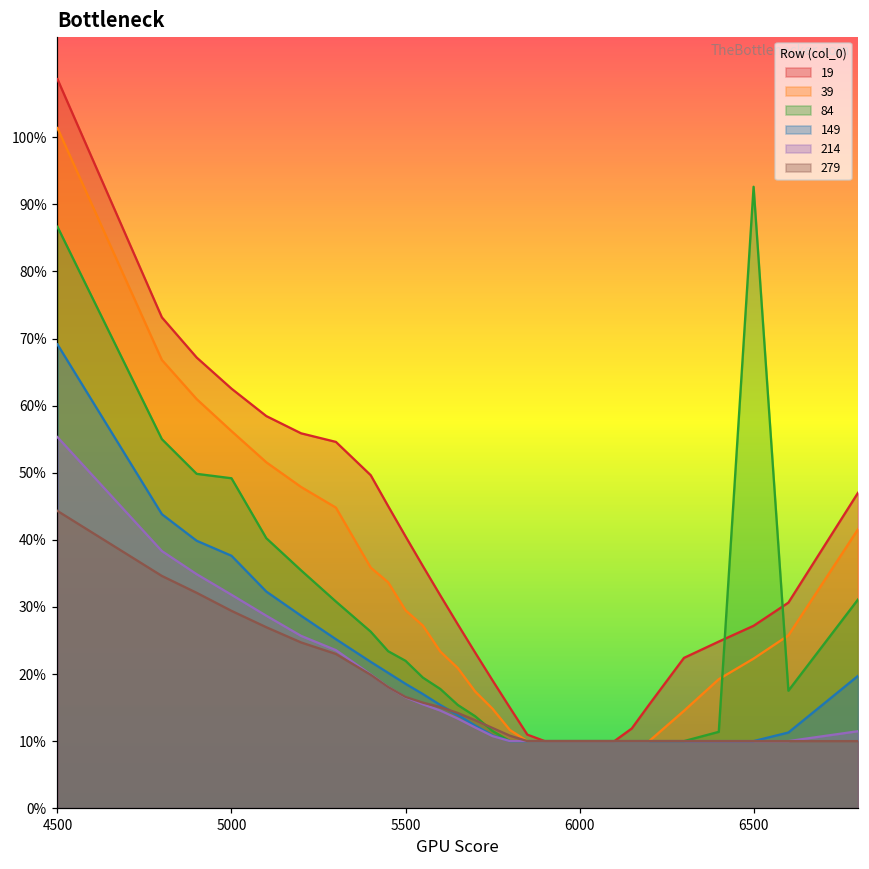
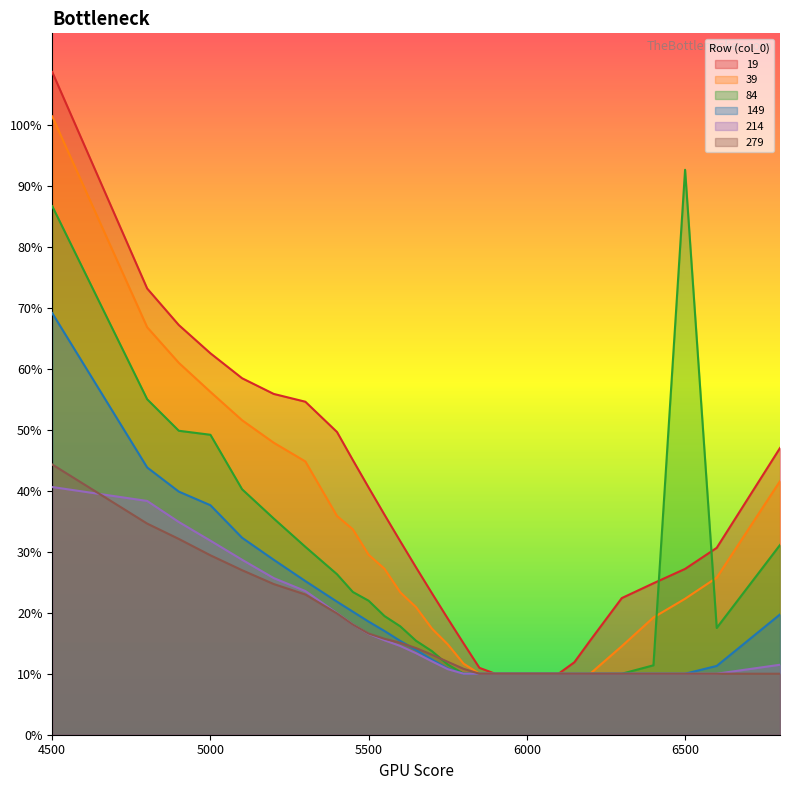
  {
    "84": {
      "4500": "87%",
      "5000": "49%",
      "5500": "22%",
      "6500": "93%"
    },
    "149": {
      "4500": "69%",
      "5000": "38%",
      "5500": "19%"
    },
    "214": {
-     "4500": "55%",
+     "4500": "41%",
      "5000": "32%"
    }
  }
